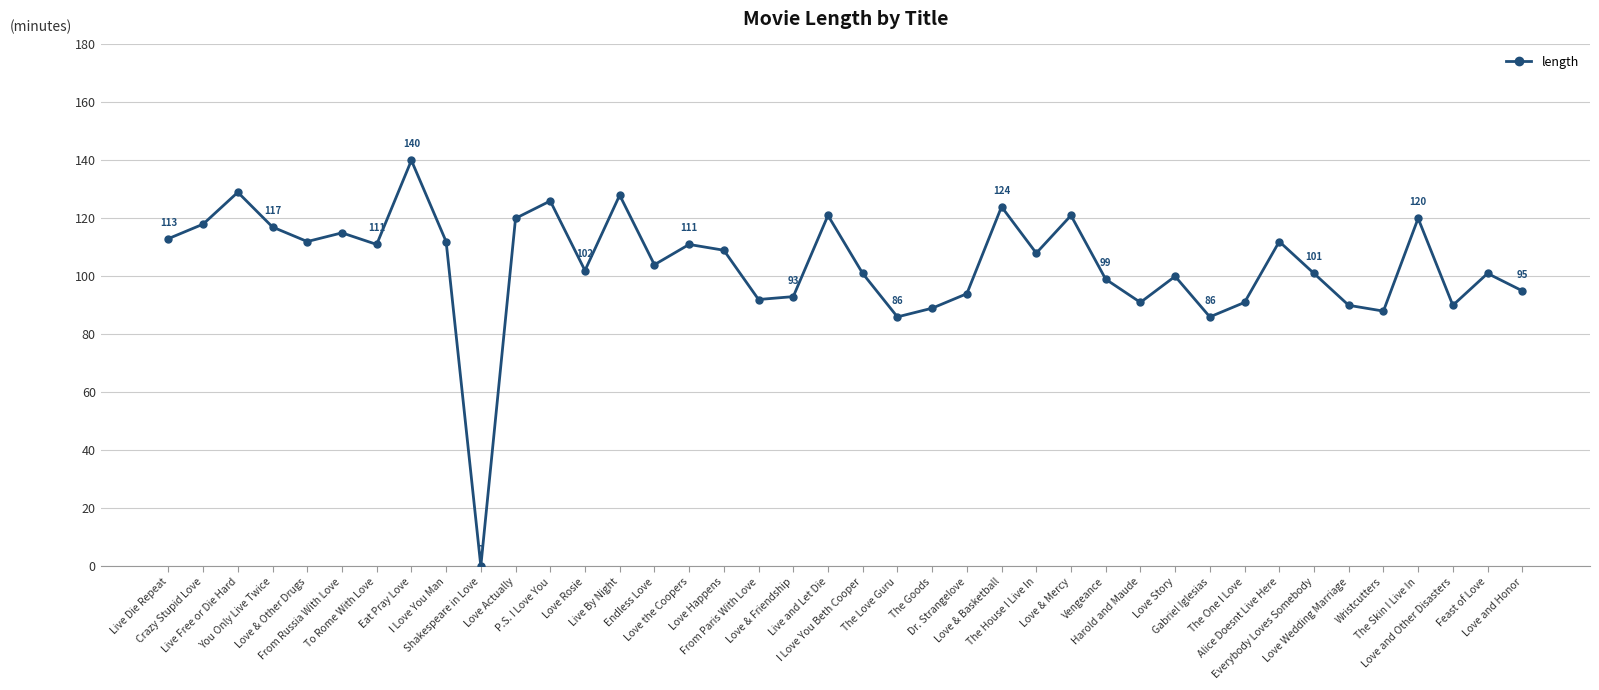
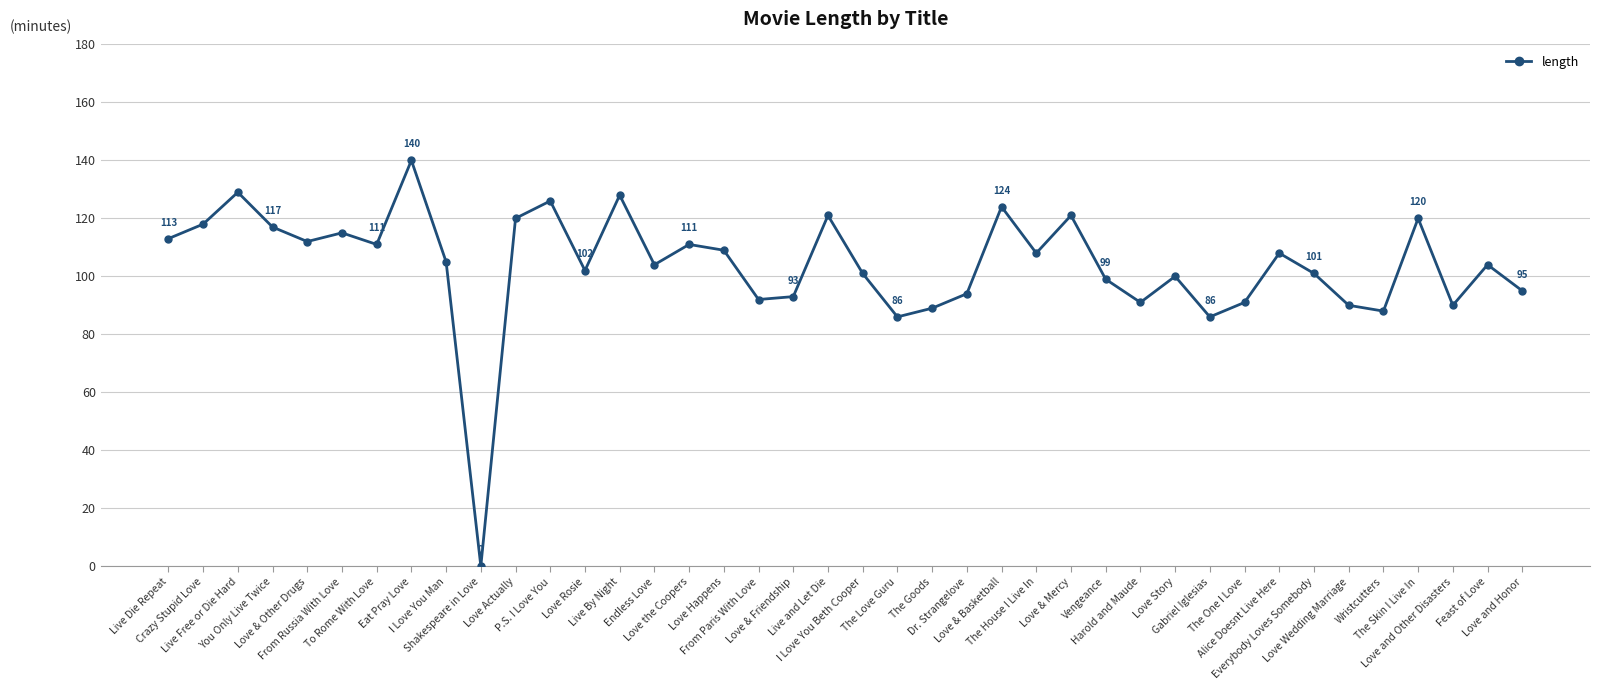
  {
    "Crazy Stupid Love": 118,
    "Live Free or Die Hard": 129,
    "Love & Other Drugs": 112,
    "From Russia With Love": 115,
-   "I Love You Man": 112,
+   "I Love You Man": 105,
    "Shakespeare in Love": 0,
    "Love Actually": 120,
    "P.S. I Love You": 126,
    "Live By Night": 128,
    "Endless Love": 104,
    "Love Happens": 109,
    "From Paris With Love": 92,
    "Live and Let Die": 121,
    "I Love You Beth Cooper": 101,
    "The Goods": 89,
    "Dr. Strangelove": 94,
    "The House I Live In": 108,
    "Love & Mercy": 121,
    "Harold and Maude": 91,
    "Love Story": 100,
    "The One I Love": 91,
-   "Alice Doesnt Live Here": 112,
+   "Alice Doesnt Live Here": 108,
    "Love Wedding Marriage": 90,
    "Wristcutters": 88,
    "Love and Other Disasters": 90,
-   "Feast of Love": 101
+   "Feast of Love": 104
  }
